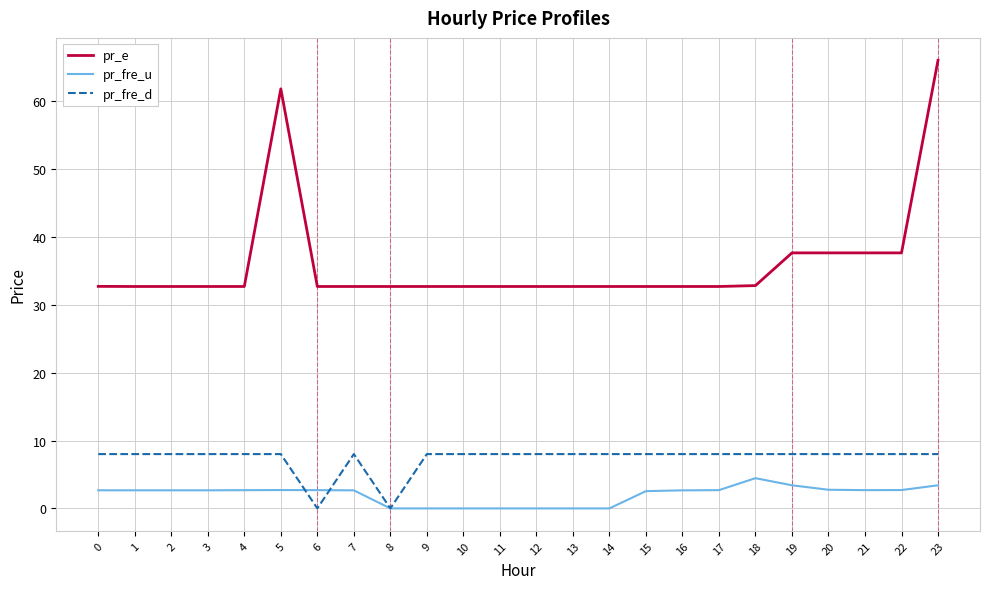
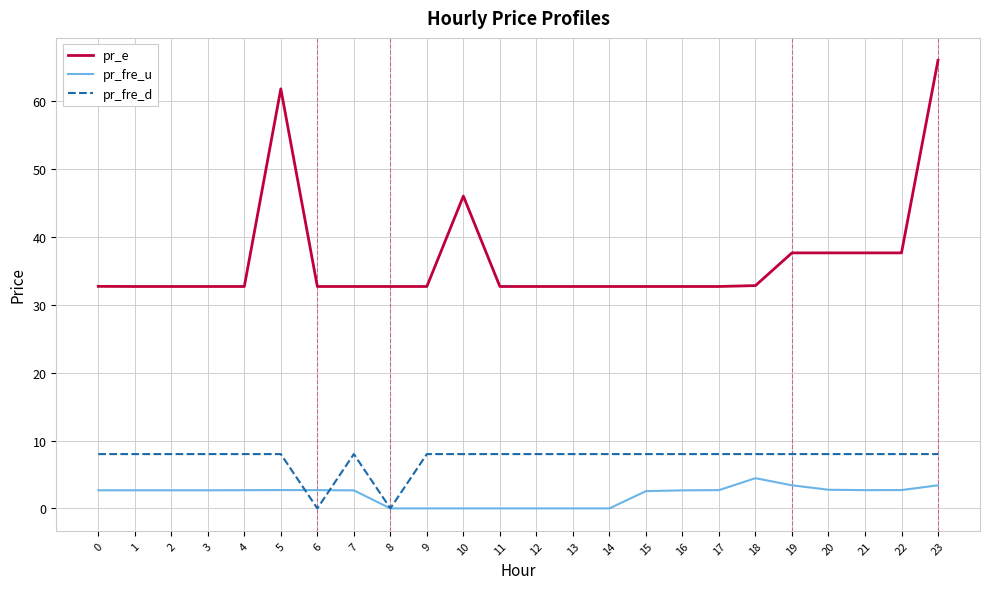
  {
    "pr_e": {
      "0": 33,
      "1": 33,
      "2": 33,
      "3": 33,
      "4": 33,
      "5": 62,
      "6": 33,
      "7": 33,
      "8": 33,
      "9": 33,
-     "10": 33,
+     "10": 46,
      "11": 33,
      "12": 33,
      "13": 33,
      "14": 33,
      "15": 33,
      "16": 33,
      "17": 33,
      "18": 33,
      "19": 38,
      "20": 38,
      "21": 38,
      "22": 38,
      "23": 66
    },
    "pr_fre_u": {
      "0": 3,
      "1": 3,
      "2": 3,
      "3": 3,
      "4": 3,
      "5": 3,
      "6": 3,
      "7": 3,
      "9": 0,
      "10": 0,
      "11": 0,
      "12": 0,
      "13": 0,
      "14": 0,
      "15": 3,
      "16": 3,
      "17": 3,
      "18": 4,
      "19": 3,
      "20": 3,
      "21": 3,
      "22": 3,
      "23": 3
    },
    "pr_fre_d": {
      "0": 8,
      "1": 8,
      "2": 8,
      "3": 8,
      "4": 8,
      "5": 8,
      "6": 0,
      "7": 8,
      "9": 8,
      "10": 8,
      "11": 8,
      "12": 8,
      "13": 8,
      "14": 8,
      "15": 8,
      "16": 8,
      "17": 8,
      "18": 8,
      "19": 8,
      "20": 8,
      "21": 8,
      "22": 8,
      "23": 8
    }
  }
